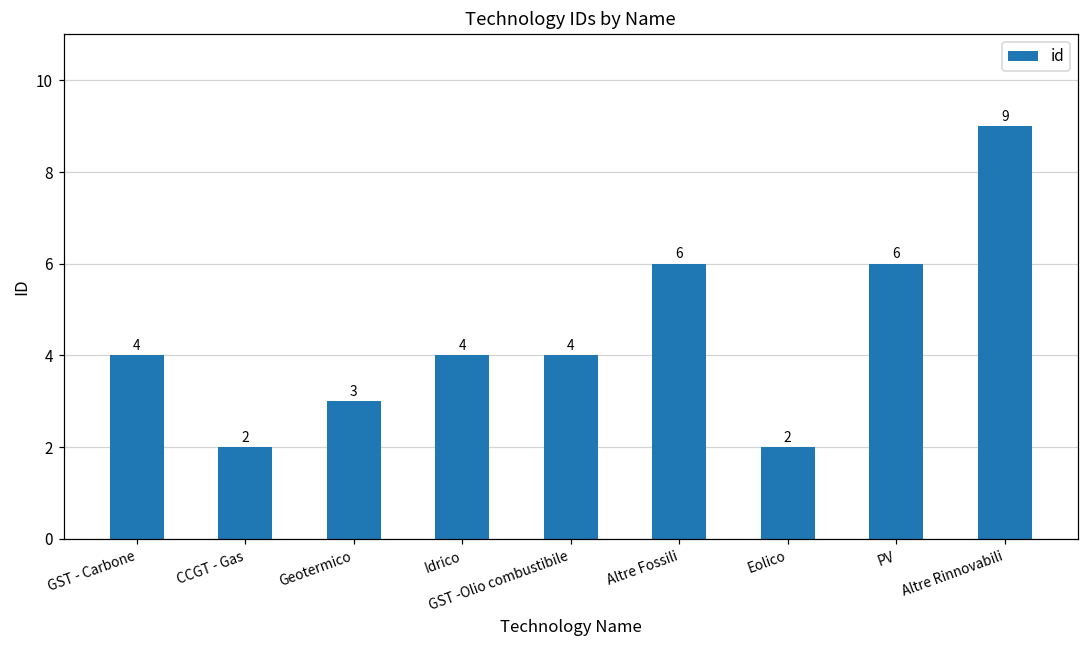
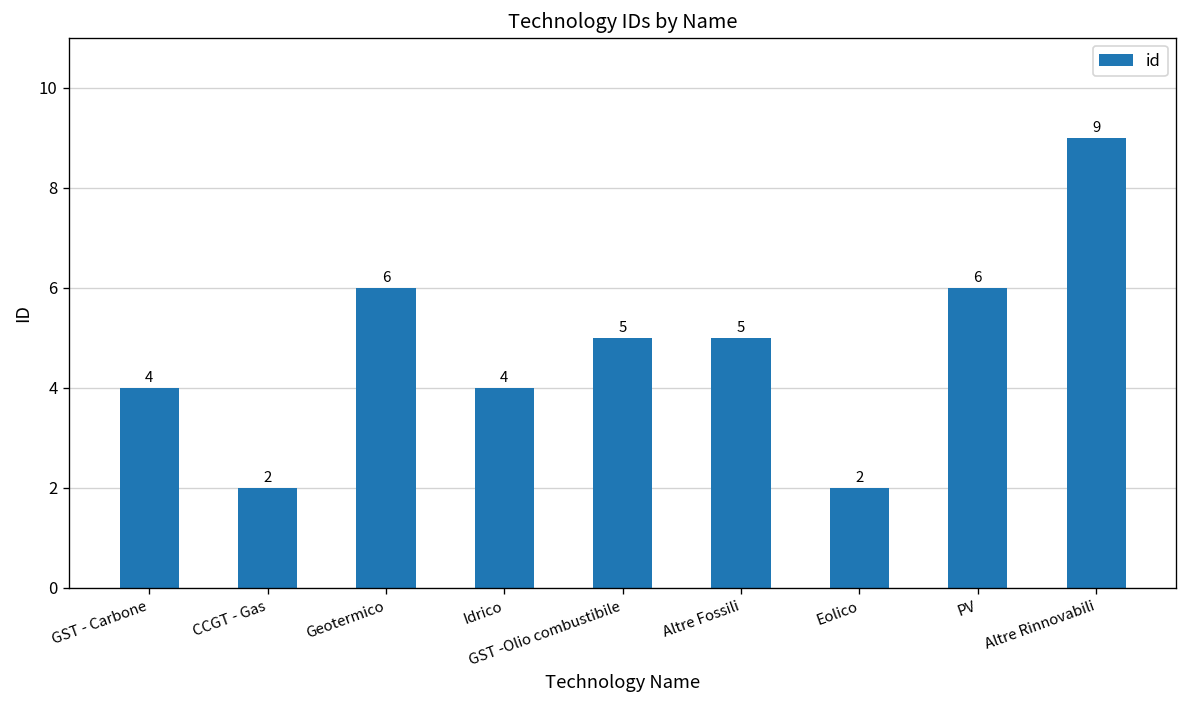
  {
    "GST - Carbone": 4,
    "CCGT - Gas": 2,
-   "Geotermico": 3,
+   "Geotermico": 6,
    "Idrico": 4,
-   "GST -Olio combustibile": 4,
-   "Altre Fossili": 6,
+   "GST -Olio combustibile": 5,
+   "Altre Fossili": 5,
    "Eolico": 2,
    "PV": 6,
    "Altre Rinnovabili": 9
  }
